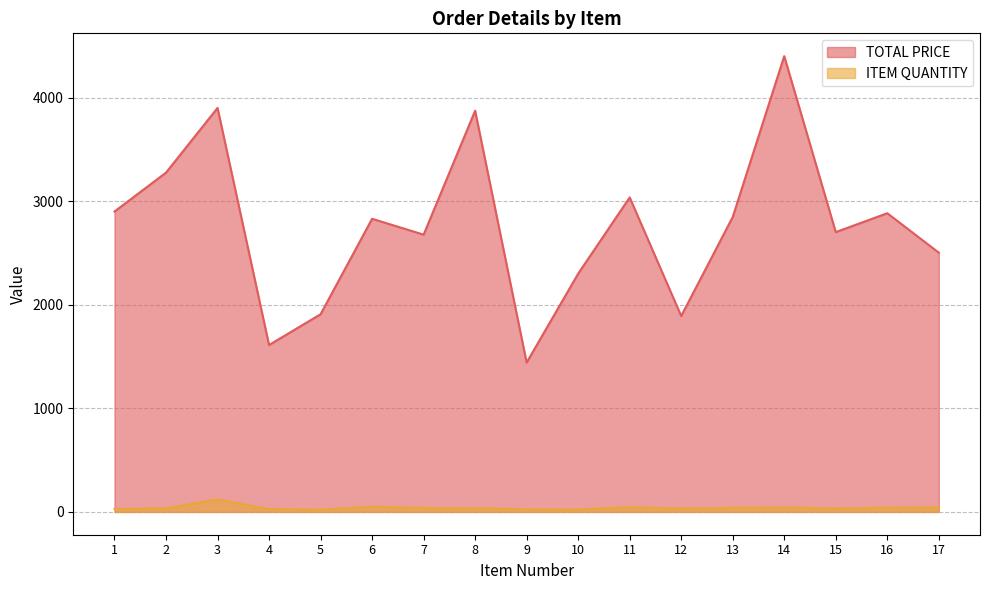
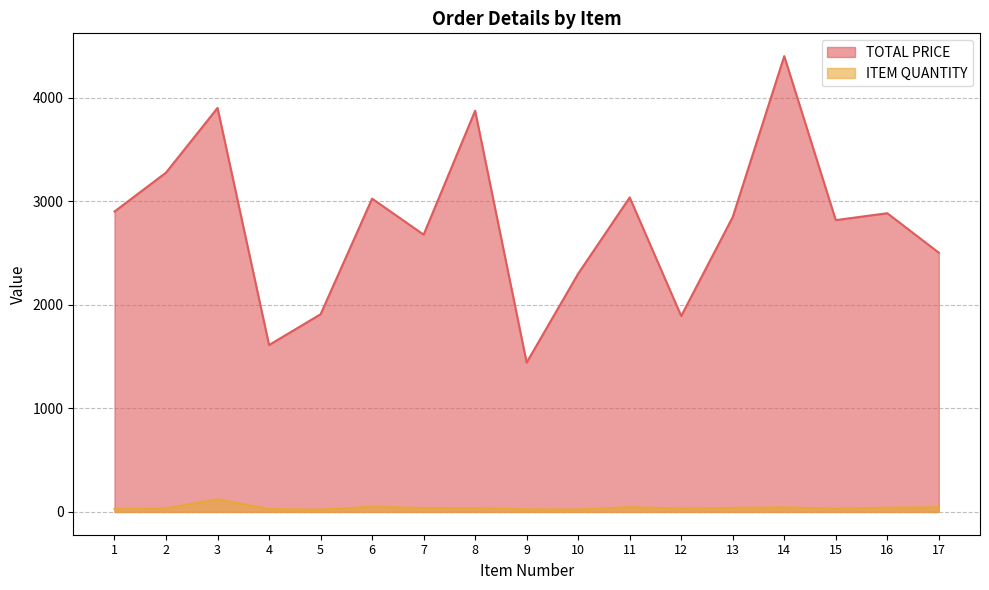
  {
    "TOTAL PRICE": {
      "1": 2900,
      "2": 3280,
      "3": 3900,
      "4": 1610,
      "5": 1910,
-     "6": 2830,
+     "6": 3020,
      "7": 2680,
      "8": 3870,
      "9": 1440,
      "10": 2300,
      "11": 3040,
      "12": 1890,
      "13": 2850,
      "14": 4400,
-     "15": 2700,
+     "15": 2820,
      "16": 2880,
      "17": 2500
    },
    "ITEM QUANTITY": {
      "1": 30,
      "2": 30,
      "3": 120,
      "4": 30,
      "5": 20,
      "6": 50,
      "7": 40,
      "8": 40,
      "9": 30,
      "10": 20,
      "11": 50,
      "12": 30,
      "13": 40,
      "14": 40,
      "15": 30,
      "16": 40,
      "17": 50
    }
  }
